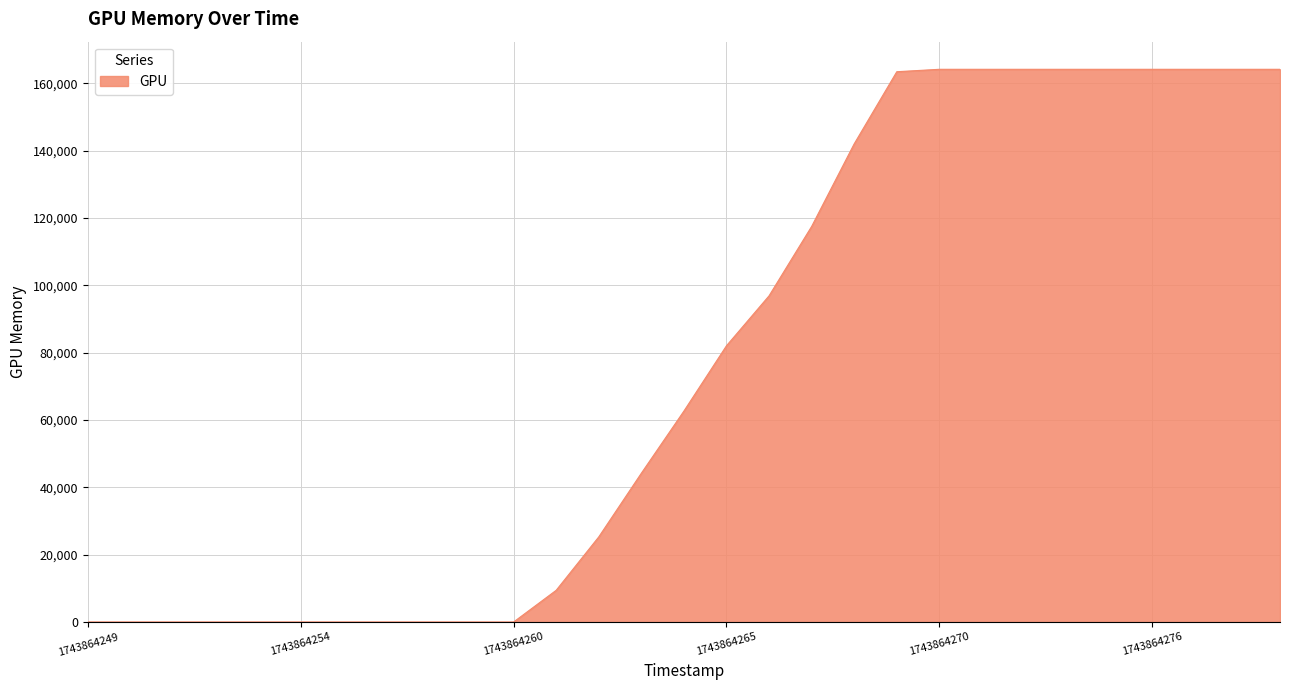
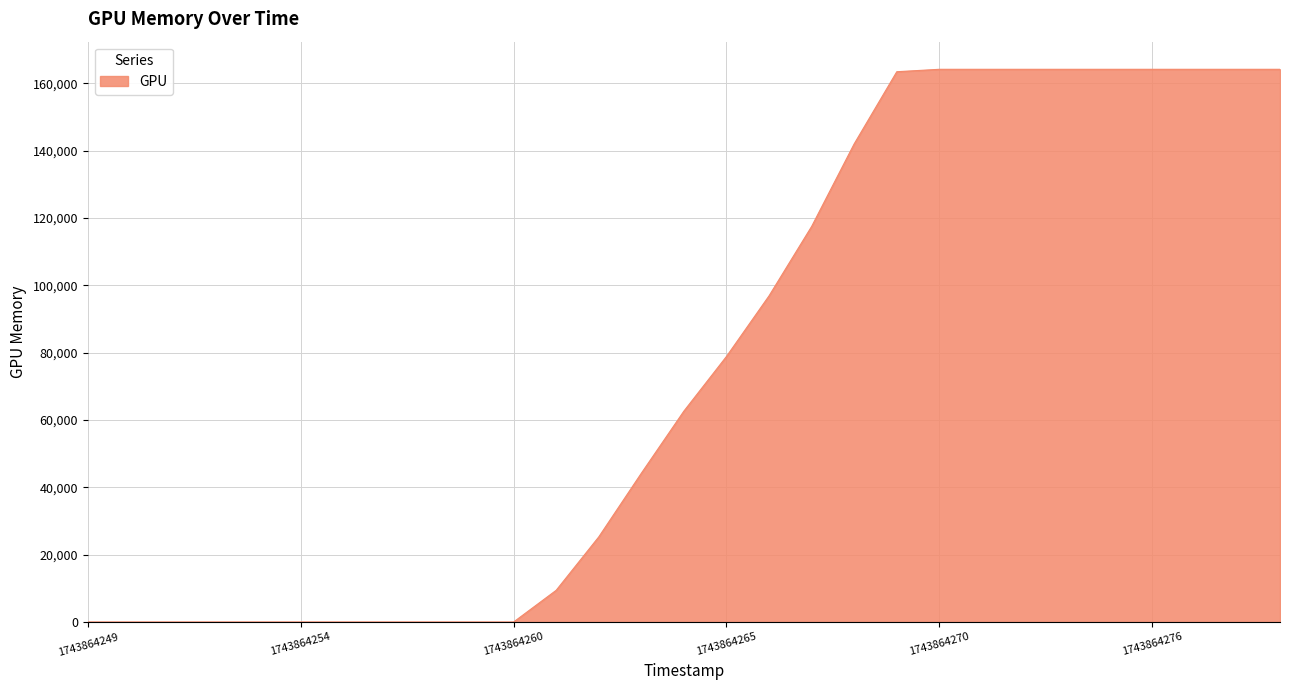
  {
    "1743864249": "0",
    "1743864254": "0",
    "1743864260": "0",
-   "1743864265": "82,000",
+   "1743864265": "79,000",
    "1743864270": "164,000",
    "1743864276": "164,000"
  }
